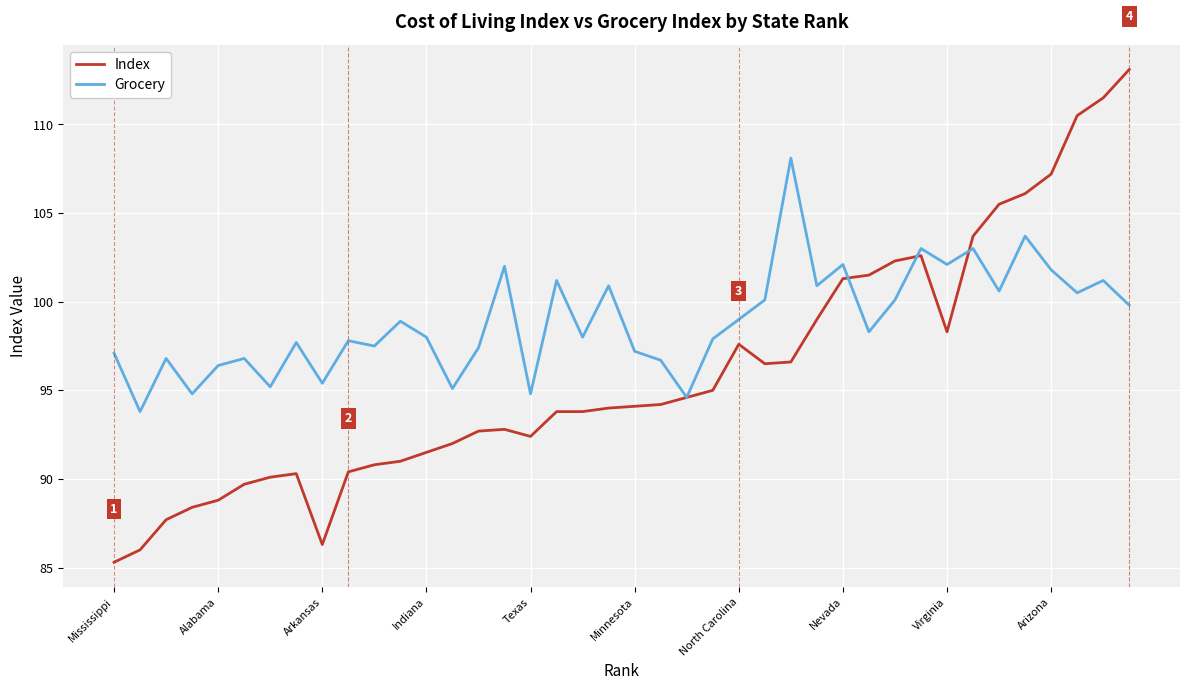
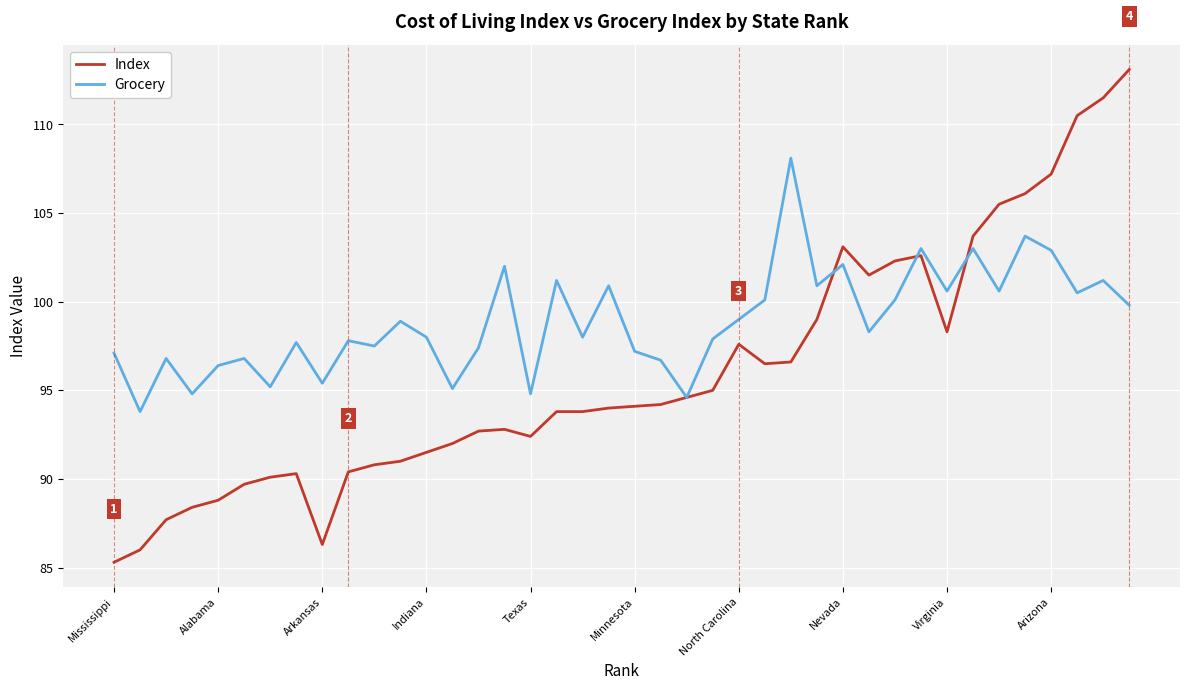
  {
    "Index": {
      "Mississippi": 85.3,
      "Alabama": 88.8,
      "Arkansas": 86.3,
      "Indiana": 91.5,
      "Texas": 92.4,
      "Minnesota": 94.1,
      "North Carolina": 97.6,
-     "Nevada": 101.3,
+     "Nevada": 103.1,
      "Virginia": 98.3,
      "Arizona": 107.2
    },
    "Grocery": {
      "Mississippi": 97.1,
      "Alabama": 96.4,
      "Arkansas": 95.4,
      "Indiana": 98.0,
      "Texas": 94.8,
      "Minnesota": 97.2,
      "Nevada": 102.1,
-     "Virginia": 102.1,
-     "Arizona": 101.8
+     "Virginia": 100.6,
+     "Arizona": 102.9
    }
  }
